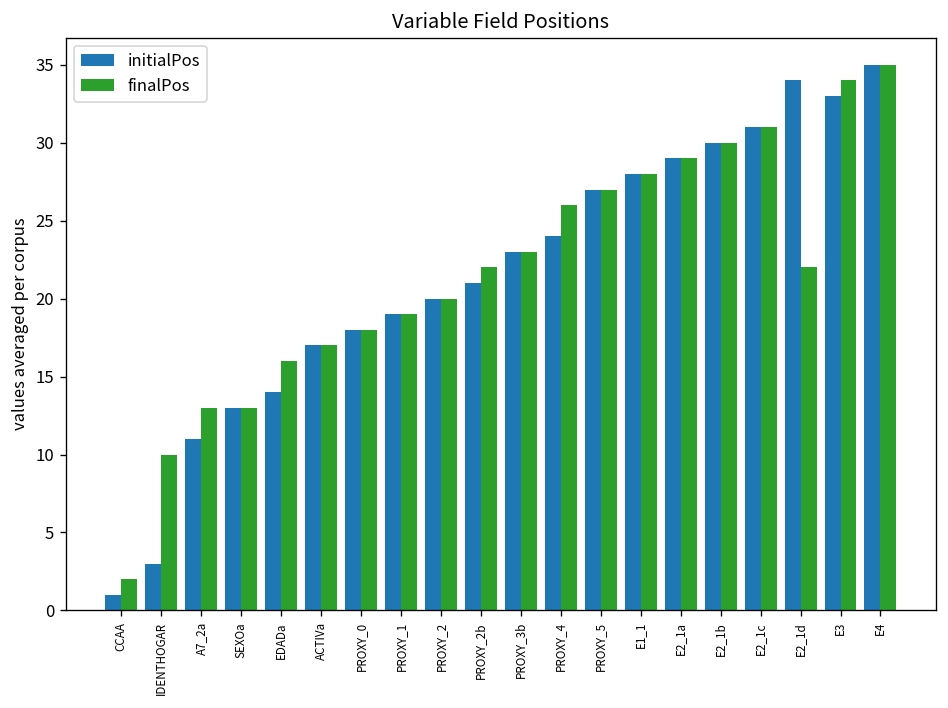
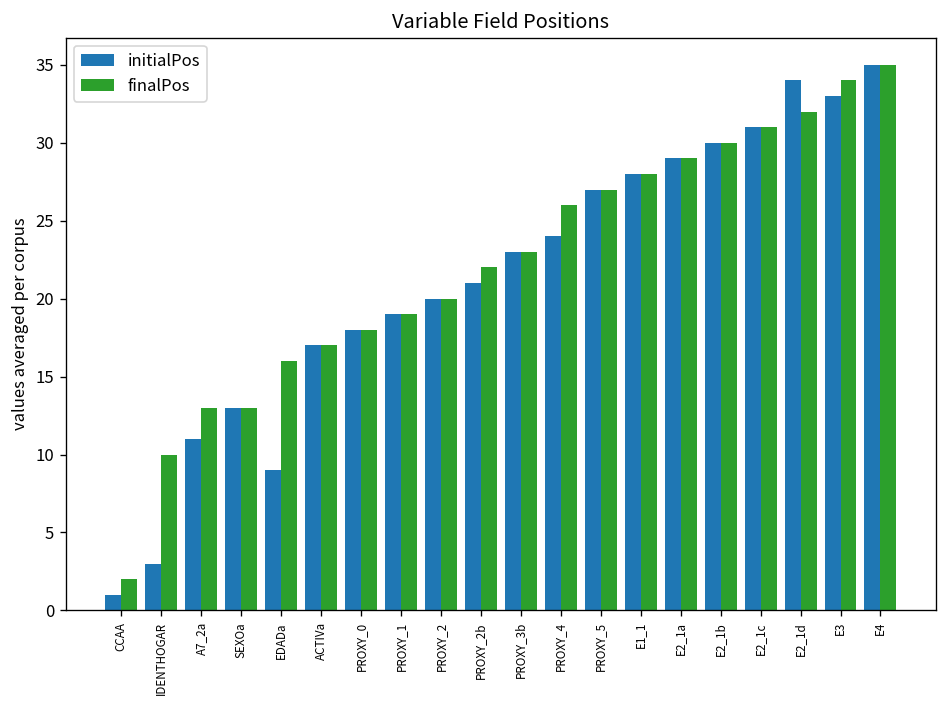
  {
    "initialPos": {
      "CCAA": 1,
      "IDENTHOGAR": 3,
      "A7_2a": 11,
      "SEXOa": 13,
-     "EDADa": 14,
+     "EDADa": 9,
      "ACTIVa": 17,
      "PROXY_0": 18,
      "PROXY_1": 19,
      "PROXY_2": 20,
      "PROXY_2b": 21,
      "PROXY_3b": 23,
      "PROXY_4": 24,
      "PROXY_5": 27,
      "E1_1": 28,
      "E2_1a": 29,
      "E2_1b": 30,
      "E2_1c": 31,
      "E2_1d": 34,
      "E3": 33,
      "E4": 35
    },
    "finalPos": {
      "CCAA": 2,
      "IDENTHOGAR": 10,
      "A7_2a": 13,
      "SEXOa": 13,
      "EDADa": 16,
      "ACTIVa": 17,
      "PROXY_0": 18,
      "PROXY_1": 19,
      "PROXY_2": 20,
      "PROXY_2b": 22,
      "PROXY_3b": 23,
      "PROXY_4": 26,
      "PROXY_5": 27,
      "E1_1": 28,
      "E2_1a": 29,
      "E2_1b": 30,
      "E2_1c": 31,
-     "E2_1d": 22,
+     "E2_1d": 32,
      "E3": 34,
      "E4": 35
    }
  }
